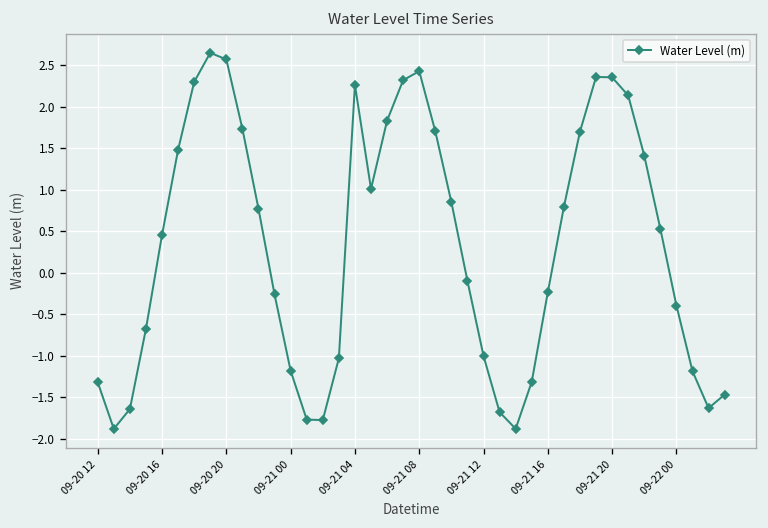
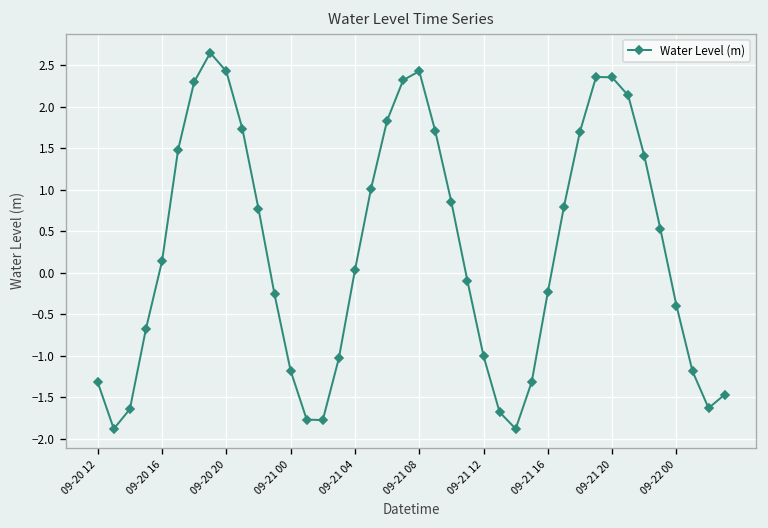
  {
    "09-20 12": -1.3,
-   "09-20 16": 0.5,
-   "09-20 20": 2.6,
+   "09-20 16": 0.1,
+   "09-20 20": 2.4,
    "09-21 00": -1.2,
-   "09-21 04": 2.3,
+   "09-21 04": 0.0,
    "09-21 08": 2.4,
    "09-21 12": -1.0,
    "09-21 16": -0.2,
    "09-21 20": 2.4,
    "09-22 00": -0.4
  }
